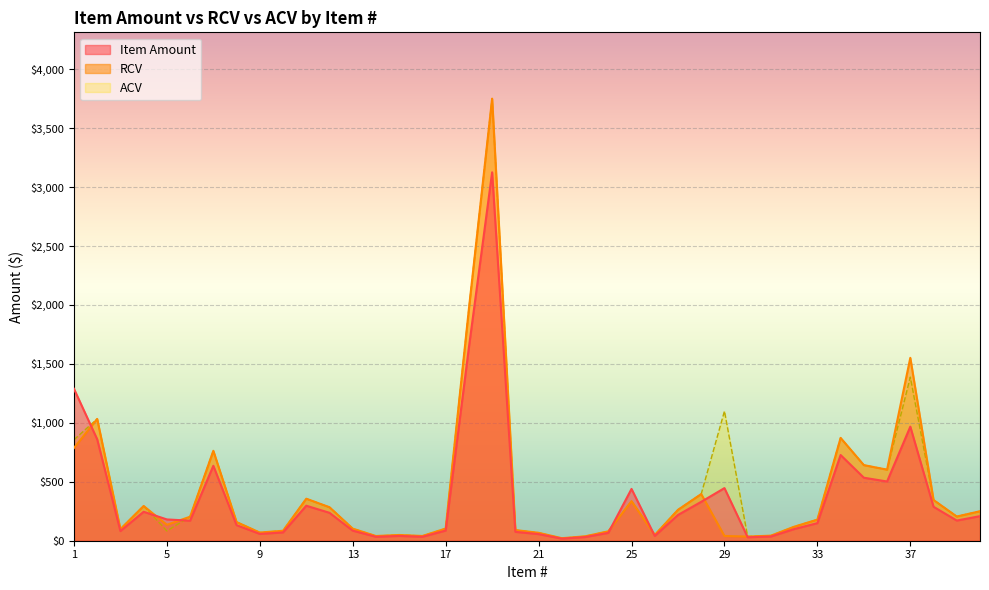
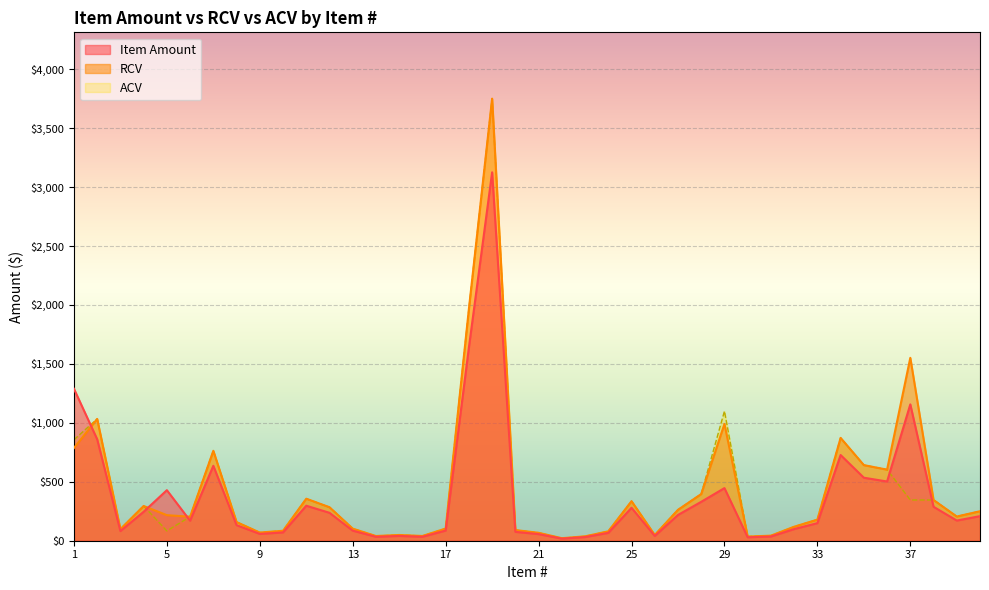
  {
    "Item Amount": {
      "1": "$1,290",
-     "5": "$180",
-     "25": "$440",
+     "5": "$430",
+     "25": "$280",
      "29": "$450",
      "33": "$150",
-     "37": "$970"
+     "37": "$1,160"
    },
    "RCV": {
      "1": "$790",
-     "5": "$140",
-     "29": "$40",
+     "5": "$220",
+     "29": "$990",
      "37": "$1,550"
    },
    "ACV": {
      "1": "$860",
      "5": "$80",
      "29": "$1,100",
-     "37": "$1,390"
+     "37": "$350"
    }
  }
